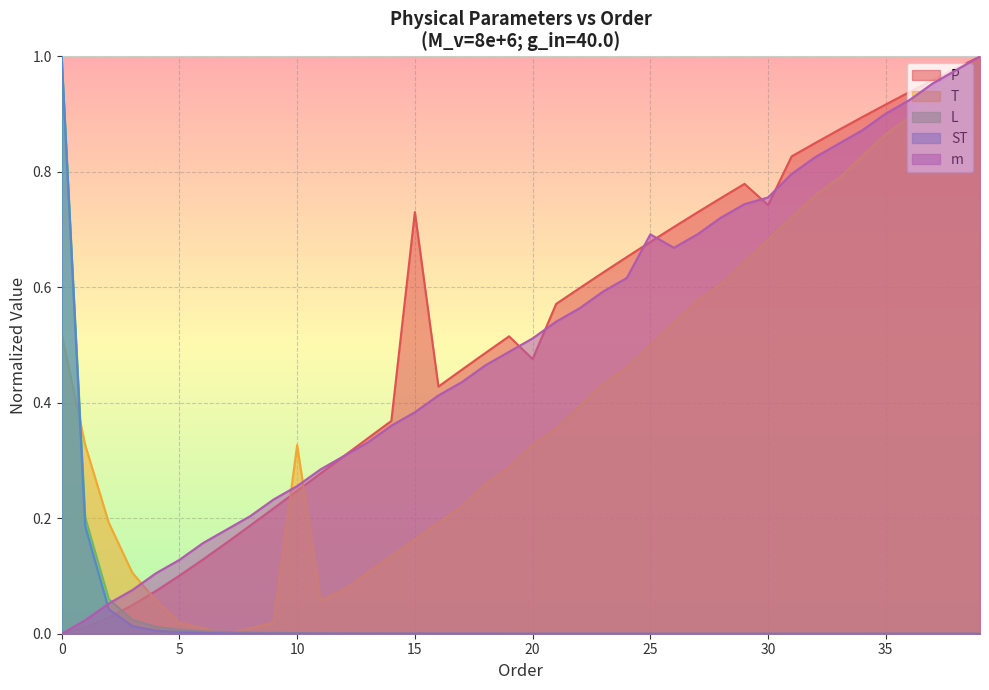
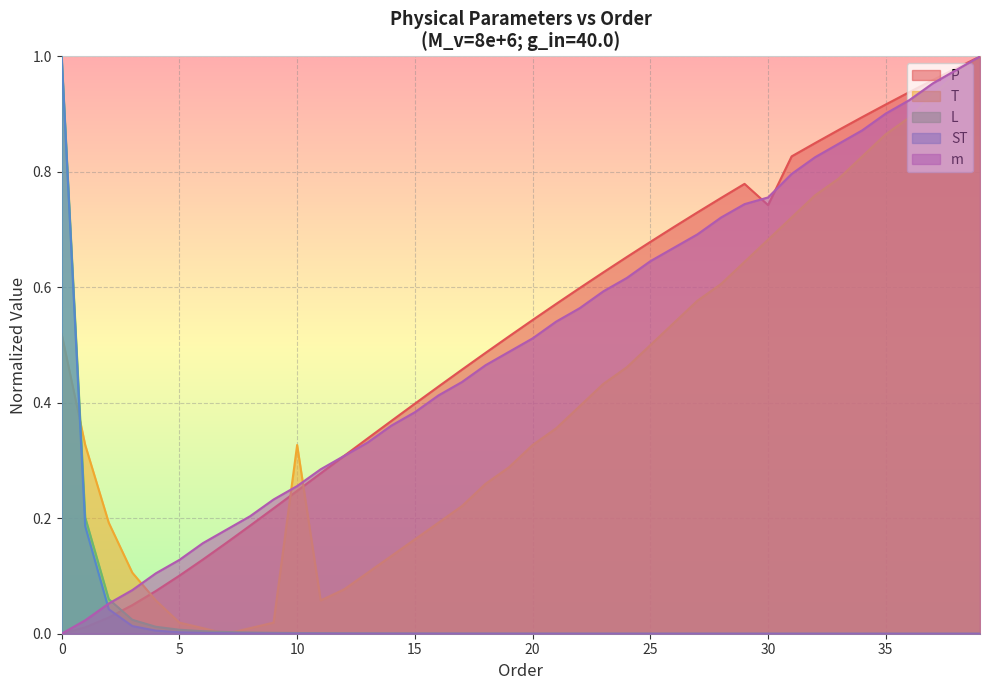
  {
    "P": {
      "5": 0.10,
      "10": 0.25,
-     "15": 0.73,
-     "20": 0.48,
+     "15": 0.40,
+     "20": 0.54,
      "25": 0.68,
      "30": 0.74,
      "35": 0.92
    },
    "T": {
      "0": 0.52,
      "5": 0.02,
      "10": 0.33,
      "15": 0.16,
      "20": 0.33,
      "25": 0.50,
      "30": 0.68,
      "35": 0.87
    },
    "m": {
      "5": 0.13,
      "10": 0.26,
      "15": 0.38,
      "20": 0.51,
-     "25": 0.69,
+     "25": 0.65,
      "30": 0.76,
      "35": 0.90
    }
  }
